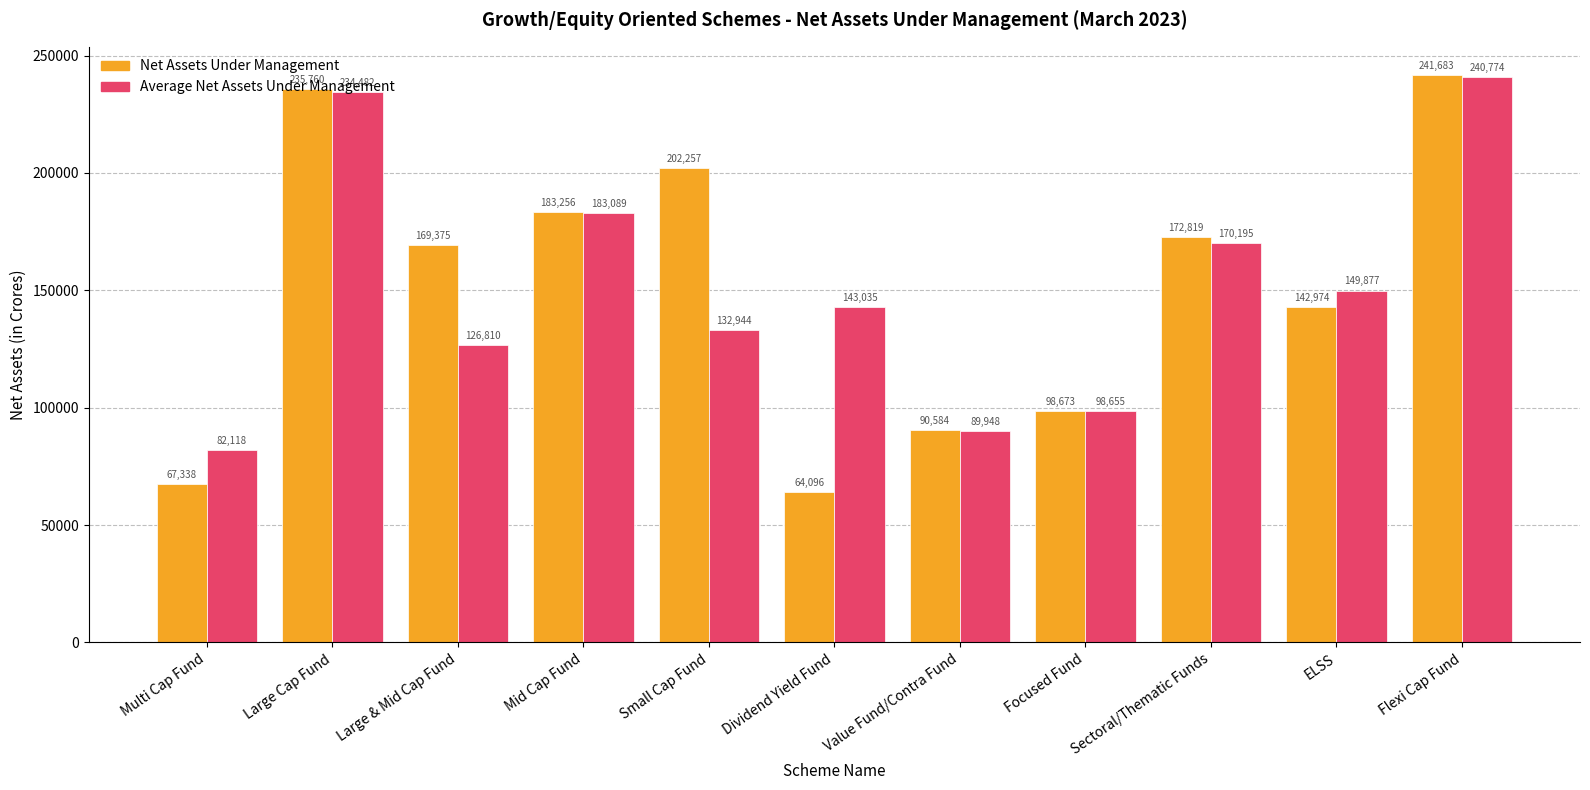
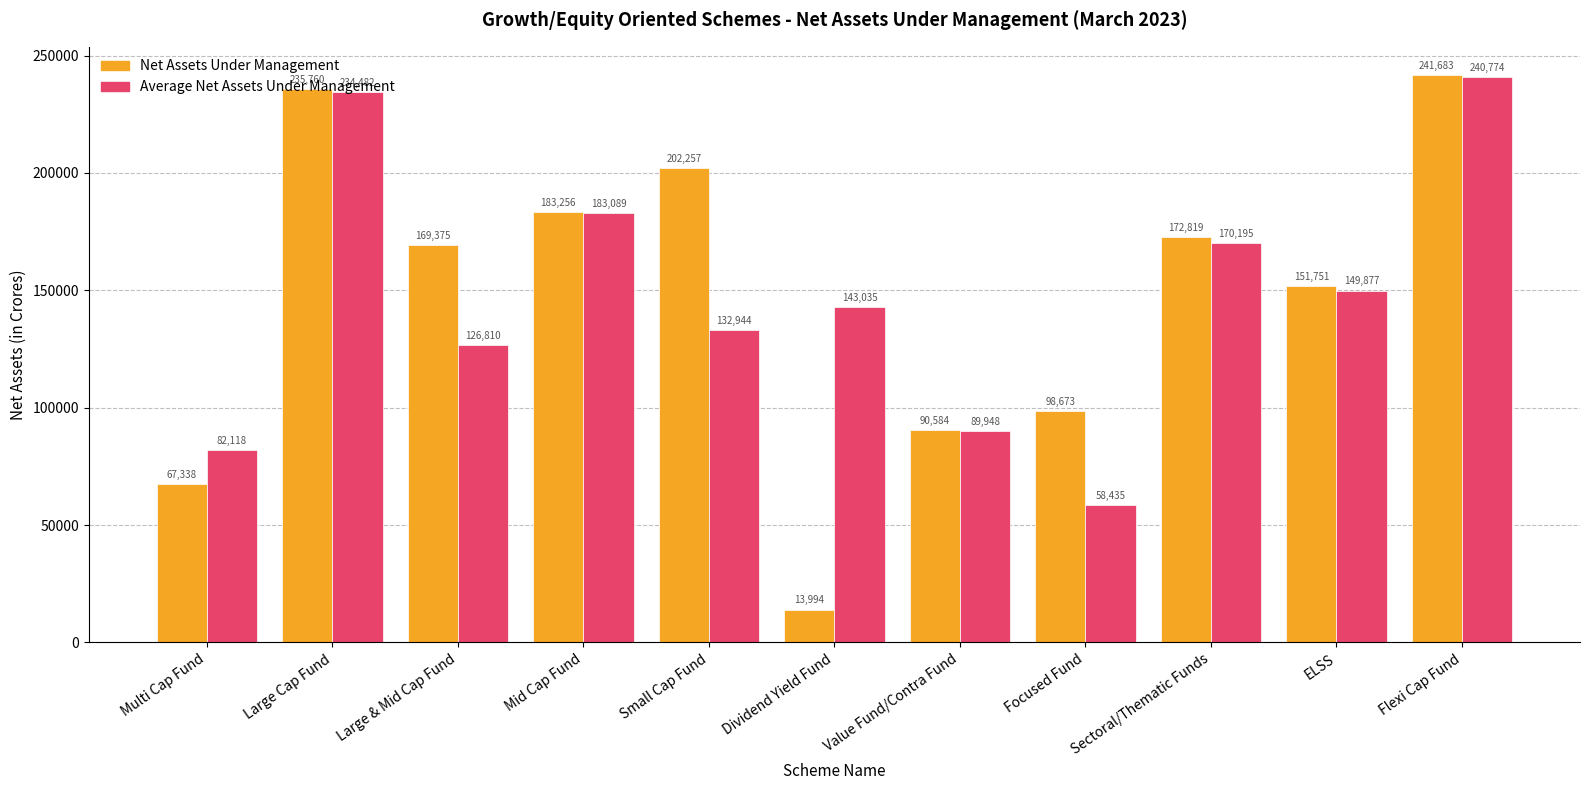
  {
    "Net Assets Under Management": {
      "Multi Cap Fund": "67,338",
      "Large Cap Fund": "235,760",
      "Large & Mid Cap Fund": "169,375",
      "Mid Cap Fund": "183,256",
      "Small Cap Fund": "202,257",
-     "Dividend Yield Fund": "64,096",
+     "Dividend Yield Fund": "13,994",
      "Value Fund/Contra Fund": "90,584",
      "Focused Fund": "98,673",
      "Sectoral/Thematic Funds": "172,819",
-     "ELSS": "142,974",
+     "ELSS": "151,751",
      "Flexi Cap Fund": "241,683"
    },
    "Average Net Assets Under Management": {
      "Multi Cap Fund": "82,118",
      "Large Cap Fund": "234,482",
      "Large & Mid Cap Fund": "126,810",
      "Mid Cap Fund": "183,089",
      "Small Cap Fund": "132,944",
      "Dividend Yield Fund": "143,035",
      "Value Fund/Contra Fund": "89,948",
-     "Focused Fund": "98,655",
+     "Focused Fund": "58,435",
      "Sectoral/Thematic Funds": "170,195",
      "ELSS": "149,877",
      "Flexi Cap Fund": "240,774"
    }
  }
